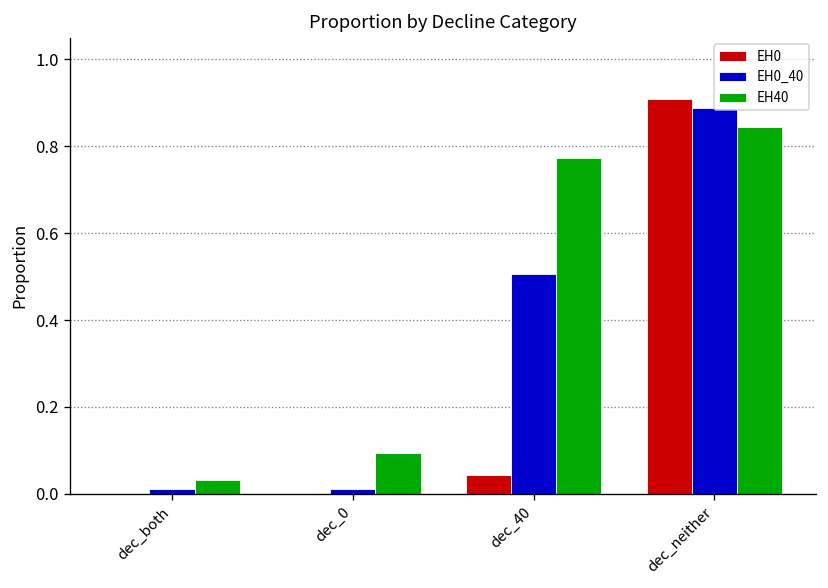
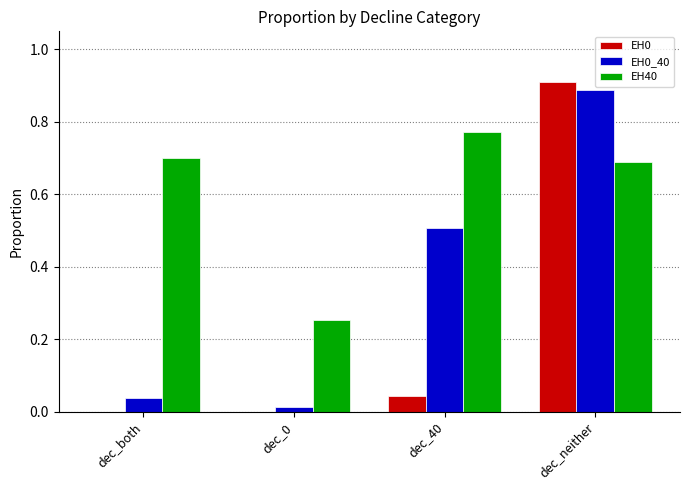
  {
    "EH0": {
      "dec_both": 0.00,
      "dec_0": 0.00,
      "dec_40": 0.04,
      "dec_neither": 0.91
    },
    "EH0_40": {
-     "dec_both": 0.01,
+     "dec_both": 0.04,
      "dec_0": 0.01,
      "dec_40": 0.51,
      "dec_neither": 0.89
    },
    "EH40": {
-     "dec_both": 0.03,
-     "dec_0": 0.09,
+     "dec_both": 0.70,
+     "dec_0": 0.25,
      "dec_40": 0.77,
-     "dec_neither": 0.84
+     "dec_neither": 0.69
    }
  }
